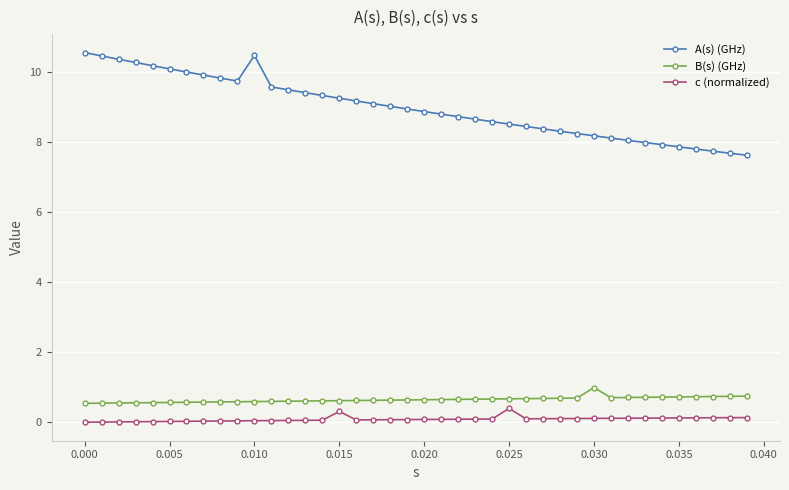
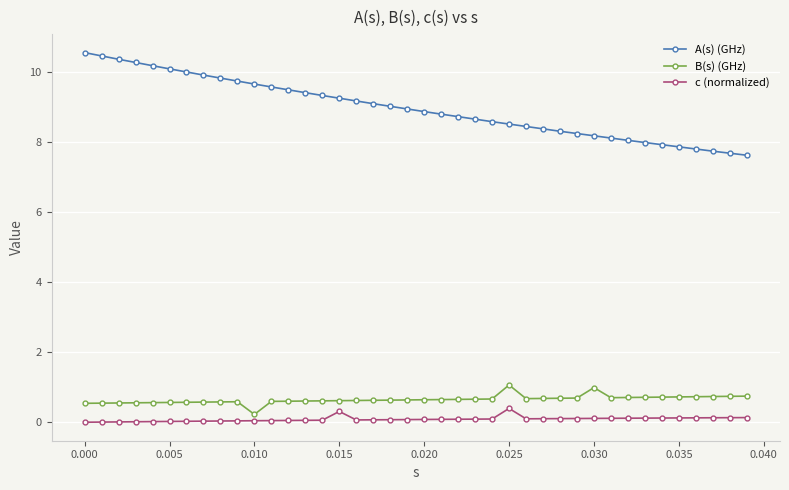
  {
    "A(s) (GHz)": {
      "0.000": 10.6,
      "0.005": 10.1,
-     "0.010": 10.5,
+     "0.010": 9.7,
      "0.015": 9.3,
      "0.020": 8.9,
      "0.025": 8.5,
      "0.030": 8.2,
      "0.035": 7.9
    },
    "B(s) (GHz)": {
      "0.000": 0.5,
      "0.005": 0.6,
-     "0.010": 0.6,
+     "0.010": 0.2,
      "0.015": 0.6,
      "0.020": 0.6,
-     "0.025": 0.7,
+     "0.025": 1.1,
      "0.030": 1.0,
      "0.035": 0.7
    },
    "c (normalized)": {
      "0.000": 0.0,
      "0.005": 0.0,
      "0.010": 0.0,
      "0.015": 0.3,
      "0.020": 0.1,
      "0.025": 0.4,
      "0.030": 0.1,
      "0.035": 0.1
    }
  }
